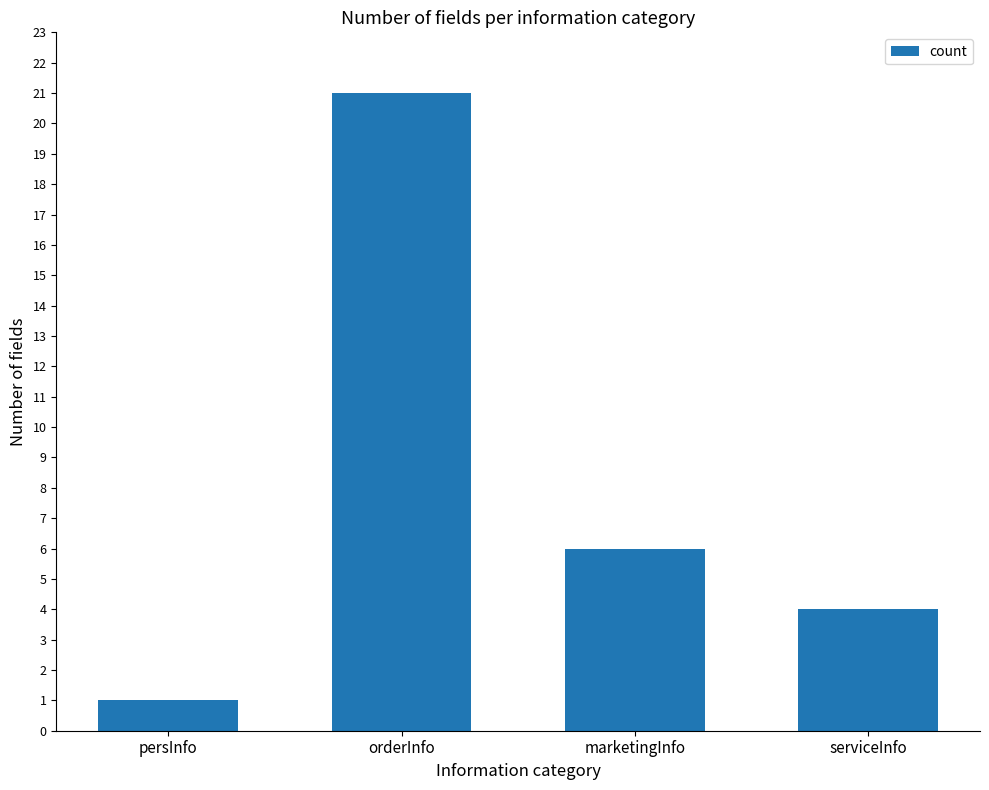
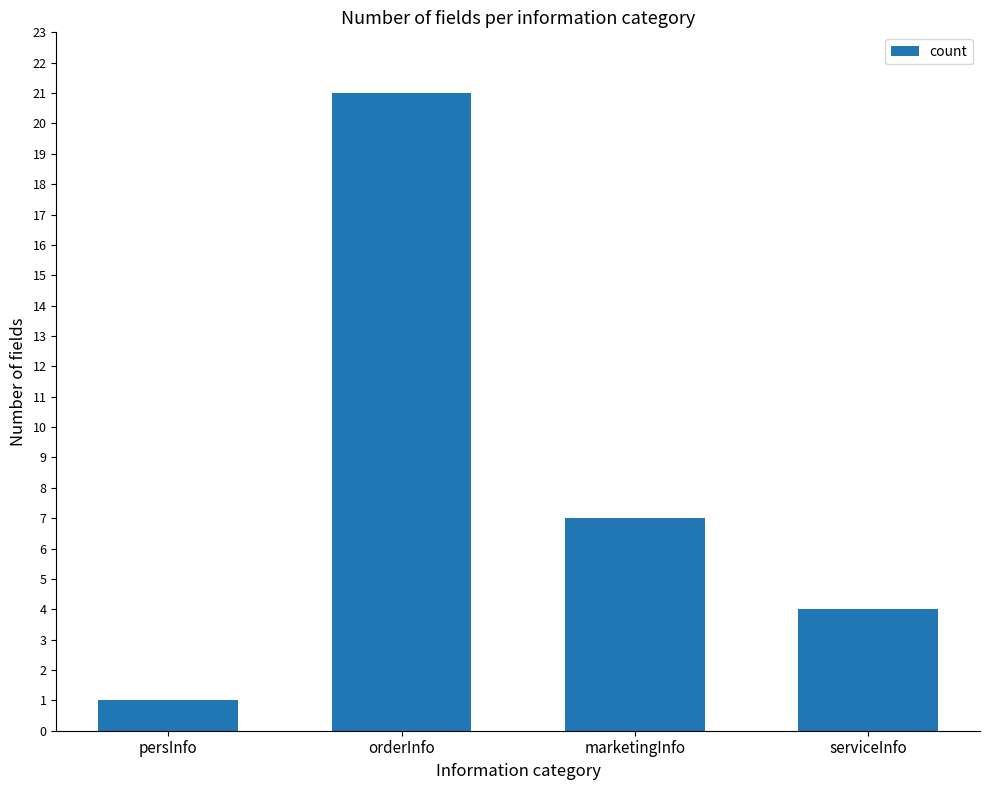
  {
    "persInfo": 1,
    "orderInfo": 21,
-   "marketingInfo": 6,
+   "marketingInfo": 7,
    "serviceInfo": 4
  }
